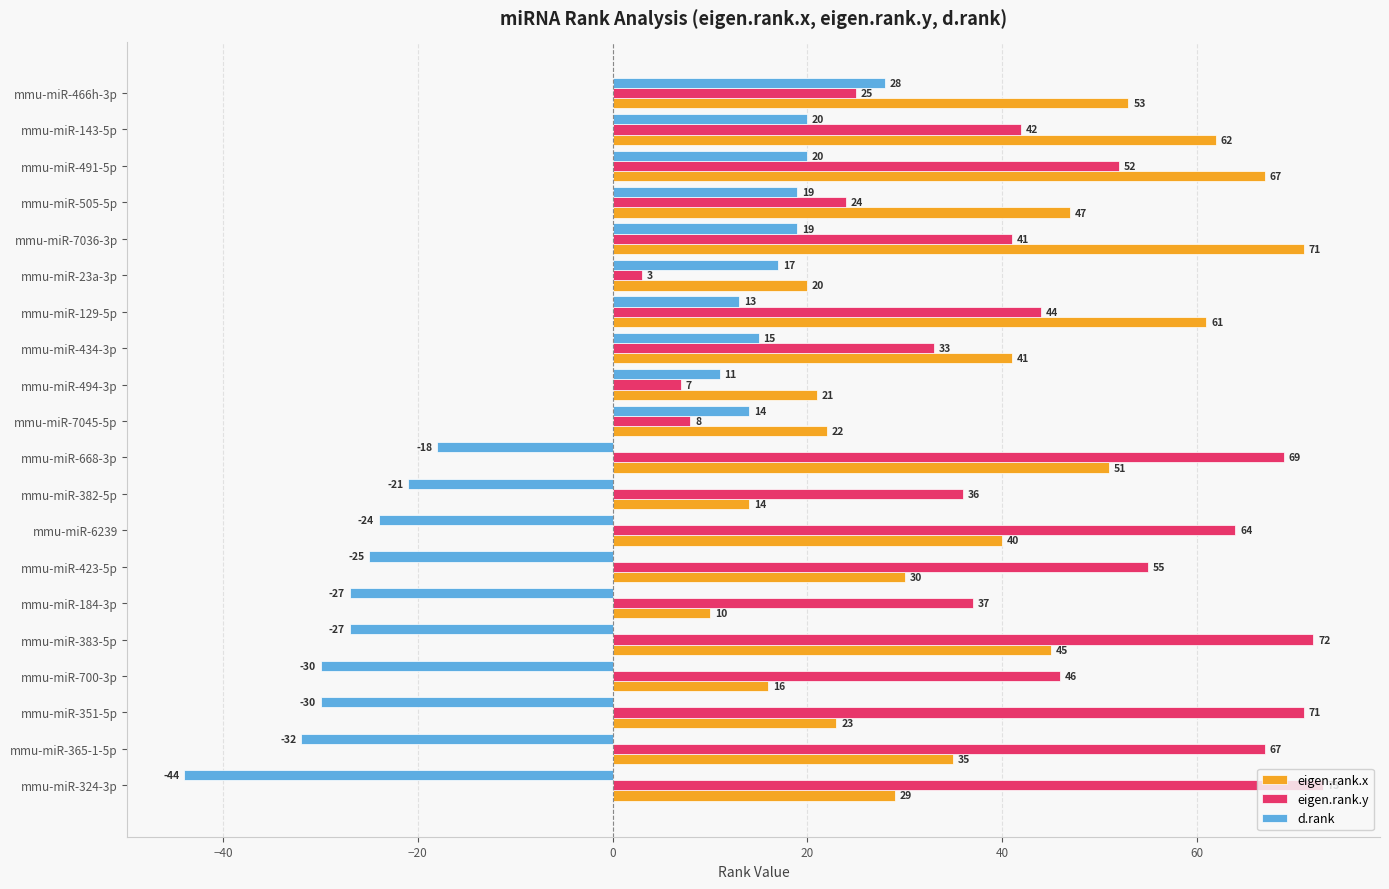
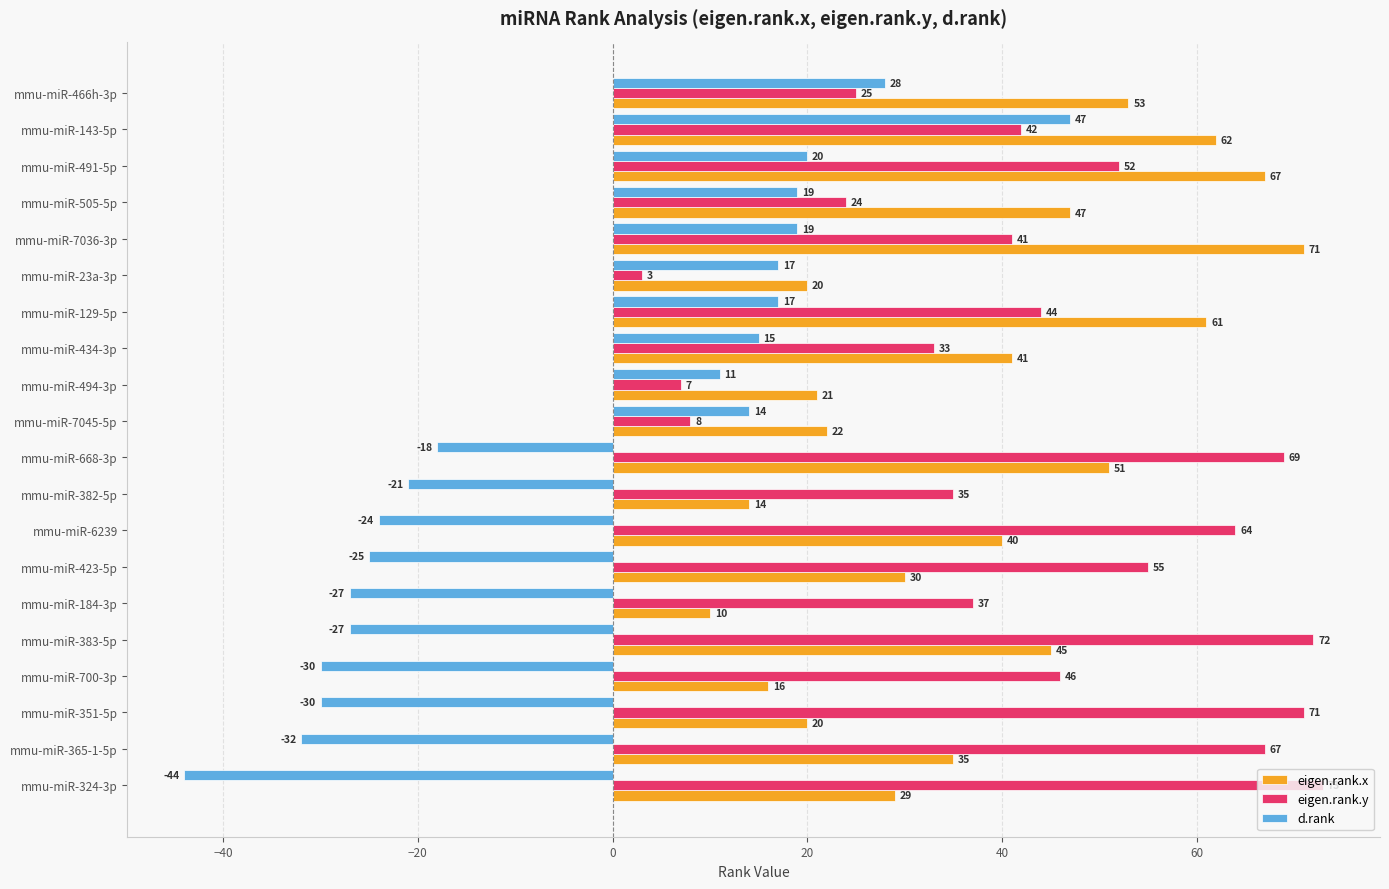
  {
    "eigen.rank.x": {
      "mmu-miR-466h-3p": 53,
      "mmu-miR-143-5p": 62,
      "mmu-miR-491-5p": 67,
      "mmu-miR-505-5p": 47,
      "mmu-miR-7036-3p": 71,
      "mmu-miR-23a-3p": 20,
      "mmu-miR-129-5p": 61,
      "mmu-miR-434-3p": 41,
      "mmu-miR-494-3p": 21,
      "mmu-miR-7045-5p": 22,
      "mmu-miR-668-3p": 51,
      "mmu-miR-382-5p": 14,
      "mmu-miR-6239": 40,
      "mmu-miR-423-5p": 30,
      "mmu-miR-184-3p": 10,
      "mmu-miR-383-5p": 45,
      "mmu-miR-700-3p": 16,
-     "mmu-miR-351-5p": 23,
+     "mmu-miR-351-5p": 20,
      "mmu-miR-365-1-5p": 35,
      "mmu-miR-324-3p": 29
    },
    "eigen.rank.y": {
      "mmu-miR-466h-3p": 25,
      "mmu-miR-143-5p": 42,
      "mmu-miR-491-5p": 52,
      "mmu-miR-505-5p": 24,
      "mmu-miR-7036-3p": 41,
      "mmu-miR-23a-3p": 3,
      "mmu-miR-129-5p": 44,
      "mmu-miR-434-3p": 33,
      "mmu-miR-494-3p": 7,
      "mmu-miR-7045-5p": 8,
      "mmu-miR-668-3p": 69,
-     "mmu-miR-382-5p": 36,
+     "mmu-miR-382-5p": 35,
      "mmu-miR-6239": 64,
      "mmu-miR-423-5p": 55,
      "mmu-miR-184-3p": 37,
      "mmu-miR-383-5p": 72,
      "mmu-miR-700-3p": 46,
      "mmu-miR-351-5p": 71,
      "mmu-miR-365-1-5p": 67
    },
    "d.rank": {
      "mmu-miR-466h-3p": 28,
-     "mmu-miR-143-5p": 20,
+     "mmu-miR-143-5p": 47,
      "mmu-miR-491-5p": 20,
      "mmu-miR-505-5p": 19,
      "mmu-miR-7036-3p": 19,
      "mmu-miR-23a-3p": 17,
-     "mmu-miR-129-5p": 13,
+     "mmu-miR-129-5p": 17,
      "mmu-miR-434-3p": 15,
      "mmu-miR-494-3p": 11,
      "mmu-miR-7045-5p": 14,
      "mmu-miR-668-3p": -18,
      "mmu-miR-382-5p": -21,
      "mmu-miR-6239": -24,
      "mmu-miR-423-5p": -25,
      "mmu-miR-184-3p": -27,
      "mmu-miR-383-5p": -27,
      "mmu-miR-700-3p": -30,
      "mmu-miR-351-5p": -30,
      "mmu-miR-365-1-5p": -32,
      "mmu-miR-324-3p": -44
    }
  }
